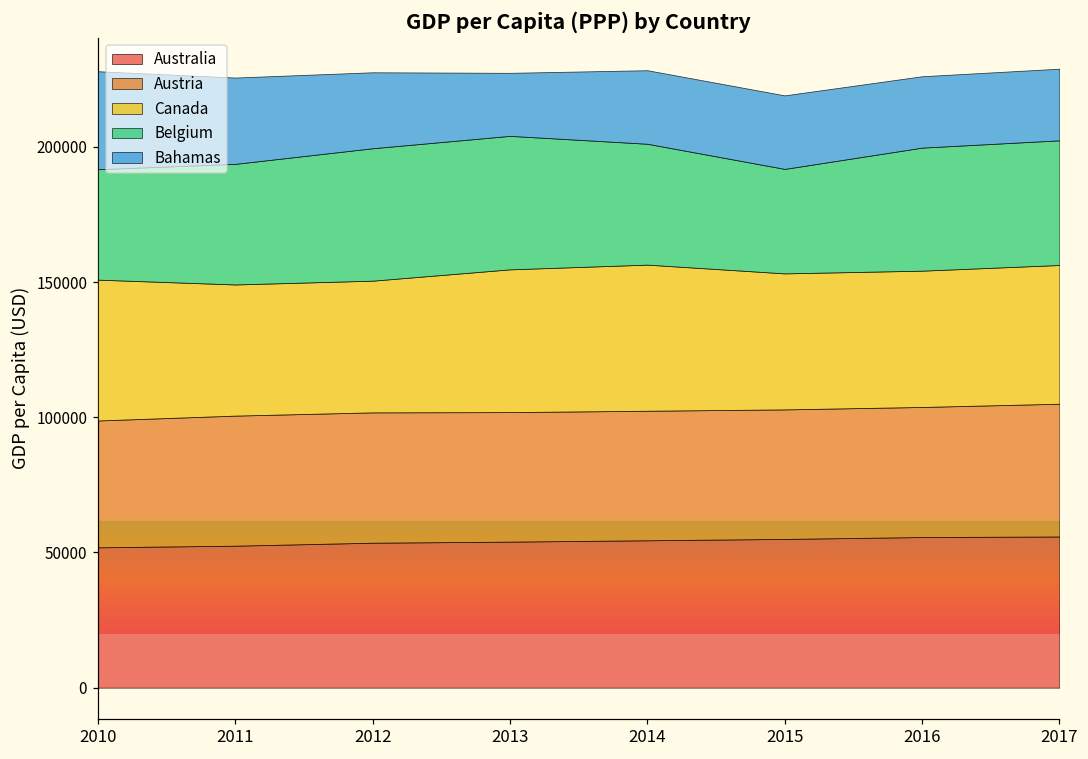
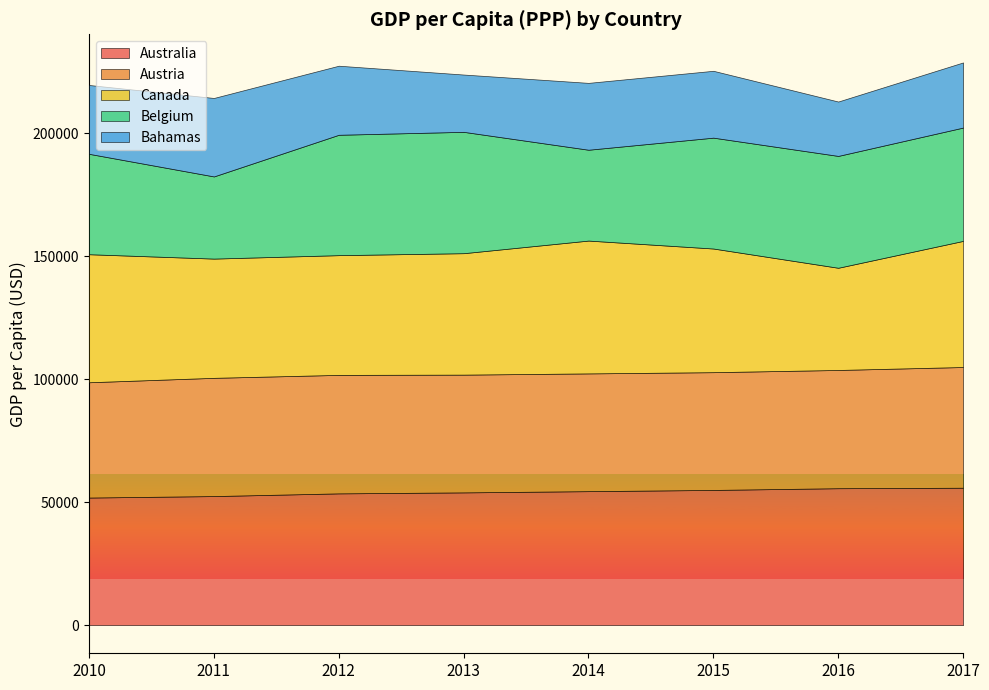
  {
    "Canada": {
      "2010": 52000,
      "2011": 49000,
      "2012": 49000,
-     "2013": 53000,
+     "2013": 49000,
      "2014": 54000,
      "2015": 50000,
-     "2016": 50000,
+     "2016": 42000,
      "2017": 51000
    },
    "Belgium": {
      "2010": 41000,
-     "2011": 45000,
+     "2011": 33000,
      "2012": 49000,
      "2013": 49000,
-     "2014": 45000,
-     "2015": 39000,
+     "2014": 37000,
+     "2015": 45000,
      "2016": 46000,
      "2017": 46000
    },
    "Bahamas": {
-     "2010": 36000,
+     "2010": 28000,
      "2011": 32000,
      "2012": 28000,
      "2013": 23000,
      "2014": 27000,
      "2015": 27000,
-     "2016": 26000,
+     "2016": 22000,
      "2017": 27000
    }
  }
